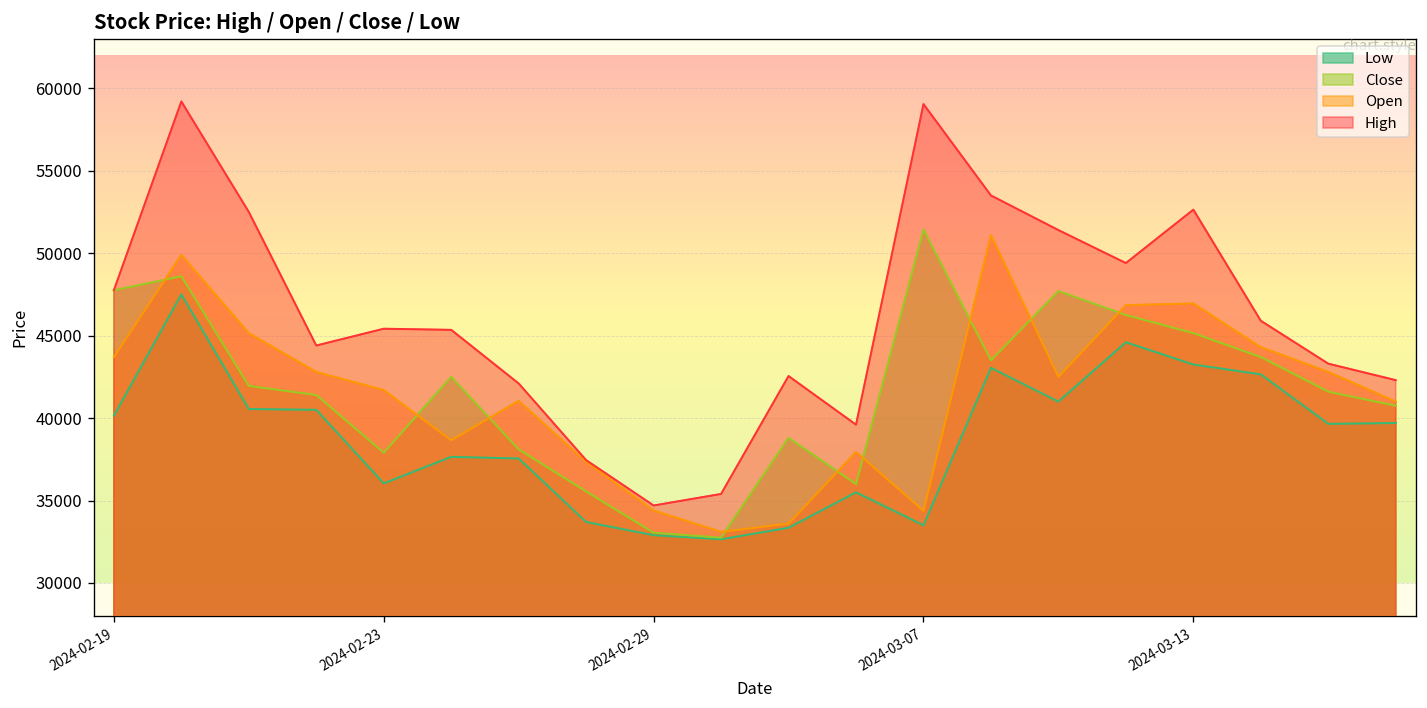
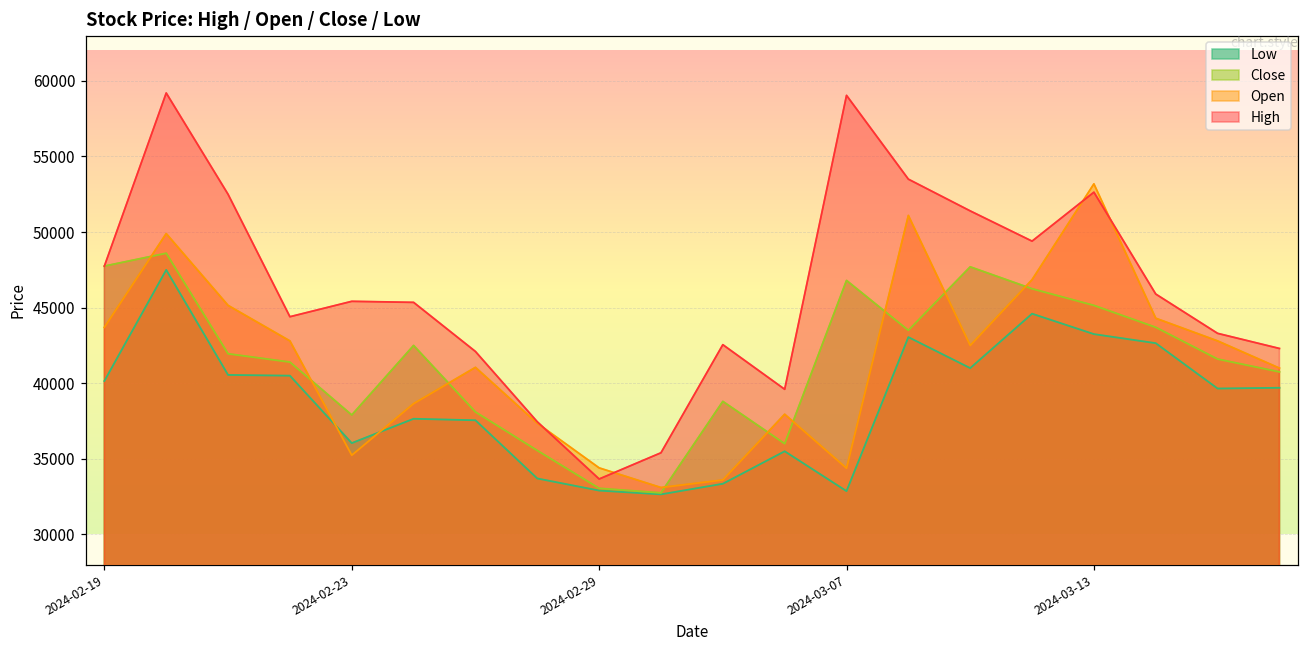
  {
    "Low": {
      "2024-02-19": 40200,
      "2024-02-23": 36000,
-     "2024-03-07": 33500,
+     "2024-03-07": 32900,
      "2024-03-13": 43300
    },
    "Close": {
      "2024-02-23": 37900,
-     "2024-03-07": 51400,
+     "2024-03-07": 46800,
      "2024-03-13": 45200
    },
    "Open": {
      "2024-02-19": 43700,
-     "2024-02-23": 41700,
+     "2024-02-23": 35200,
      "2024-02-29": 34400,
      "2024-03-07": 34400,
-     "2024-03-13": 47000
+     "2024-03-13": 53200
    },
    "High": {
      "2024-02-23": 45400,
-     "2024-02-29": 34700,
+     "2024-02-29": 33700,
      "2024-03-07": 59000,
      "2024-03-13": 52600
    }
  }
